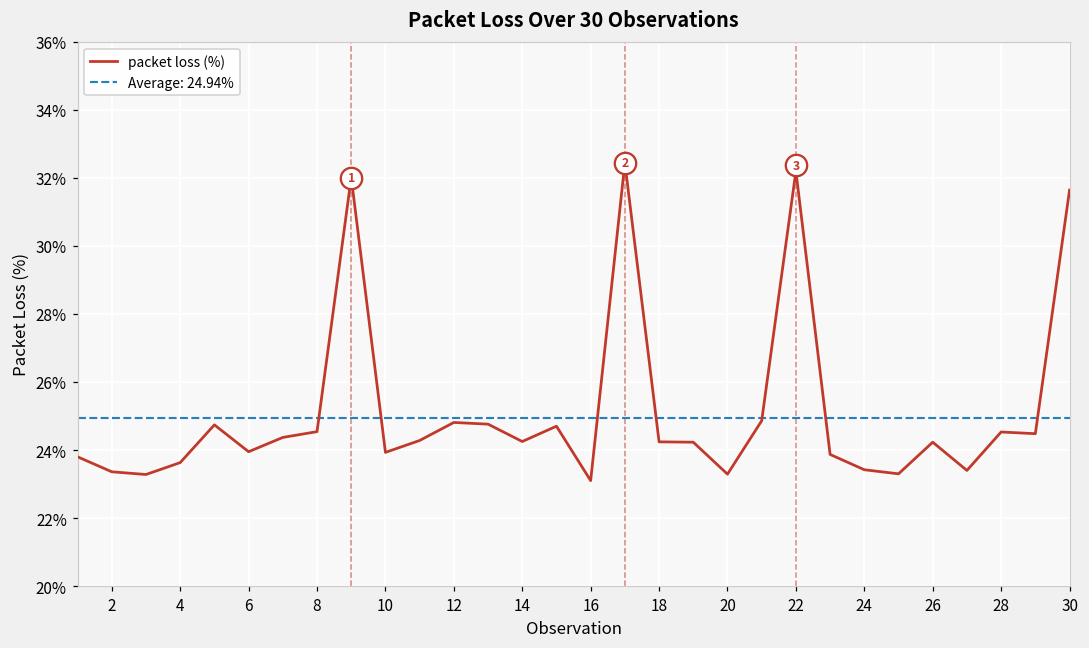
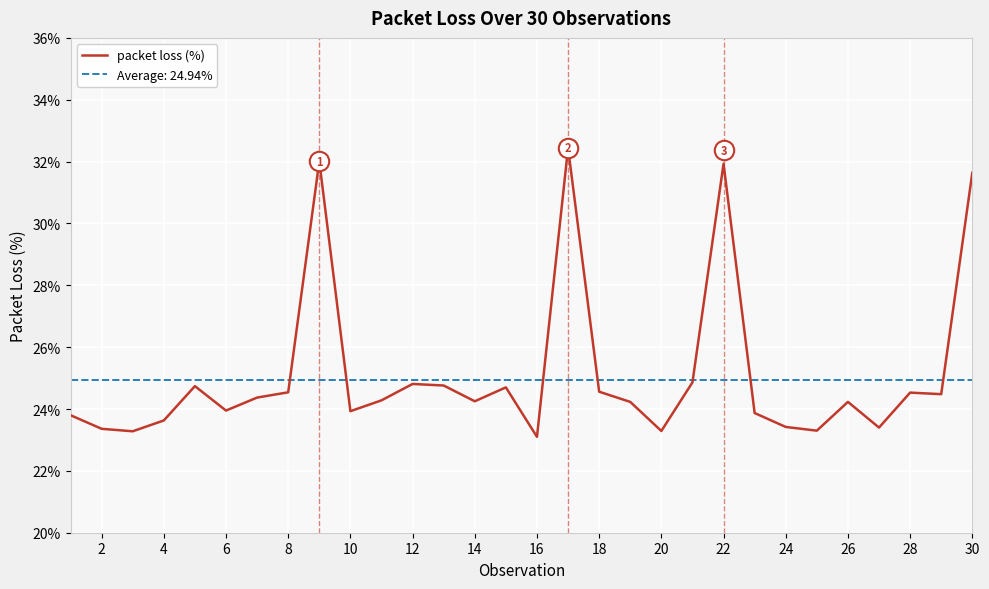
  {
    "packet loss (%)": {
      "2": "23.4%",
      "4": "23.6%",
      "6": "24.0%",
      "8": "24.5%",
      "10": "23.9%",
      "12": "24.8%",
      "14": "24.3%",
      "16": "23.1%",
-     "18": "24.2%",
+     "18": "24.6%",
      "20": "23.3%",
-     "22": "32.2%",
+     "22": "31.9%",
      "24": "23.4%",
      "26": "24.2%",
      "28": "24.5%",
      "30": "31.6%"
    }
  }
